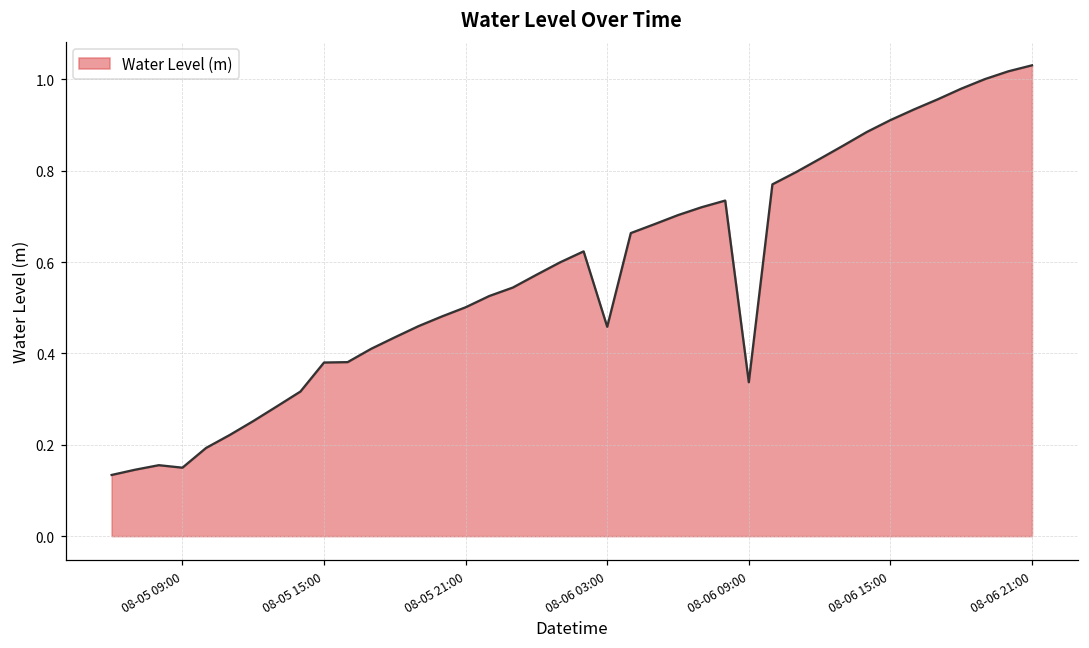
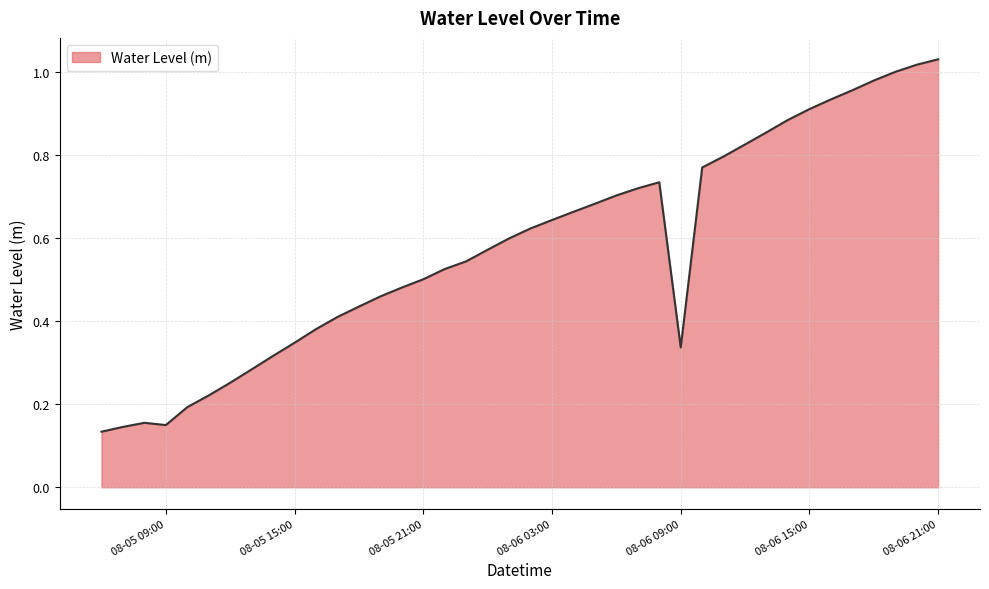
  {
    "08-05 09:00": 0.15,
-   "08-05 15:00": 0.38,
+   "08-05 15:00": 0.35,
    "08-05 21:00": 0.50,
-   "08-06 03:00": 0.46,
+   "08-06 03:00": 0.64,
    "08-06 09:00": 0.34,
    "08-06 15:00": 0.91,
    "08-06 21:00": 1.03
  }
